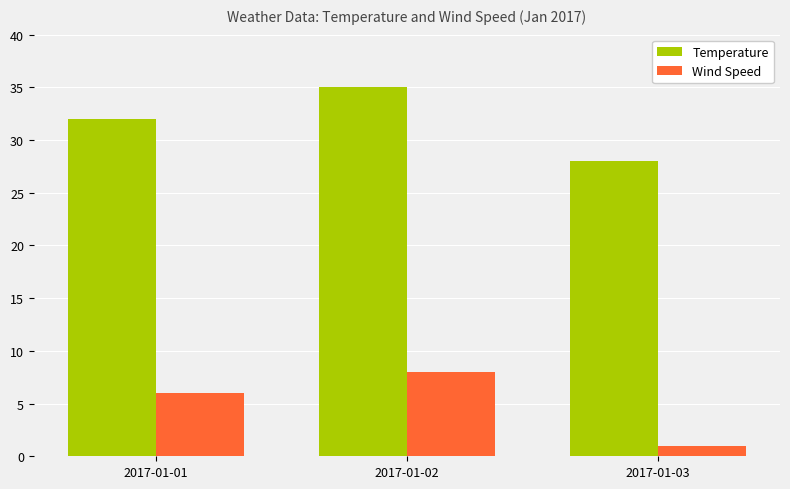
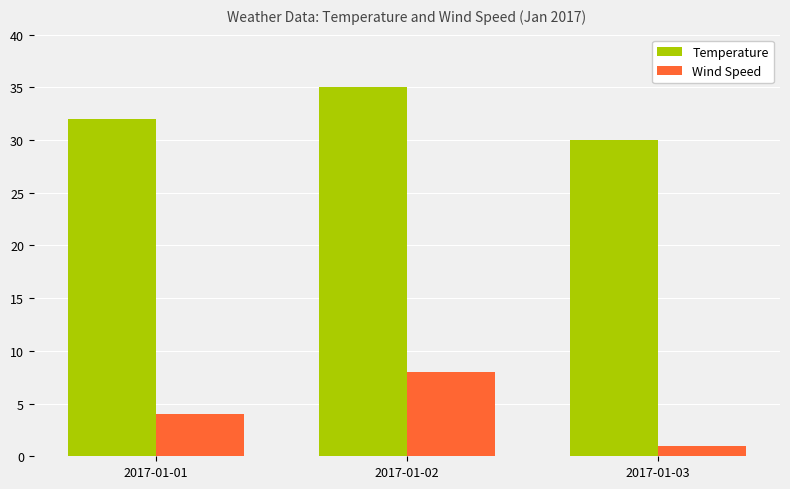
  {
    "Temperature": {
      "2017-01-01": 32,
      "2017-01-02": 35,
-     "2017-01-03": 28
+     "2017-01-03": 30
    },
    "Wind Speed": {
-     "2017-01-01": 6,
+     "2017-01-01": 4,
      "2017-01-02": 8,
      "2017-01-03": 1
    }
  }
